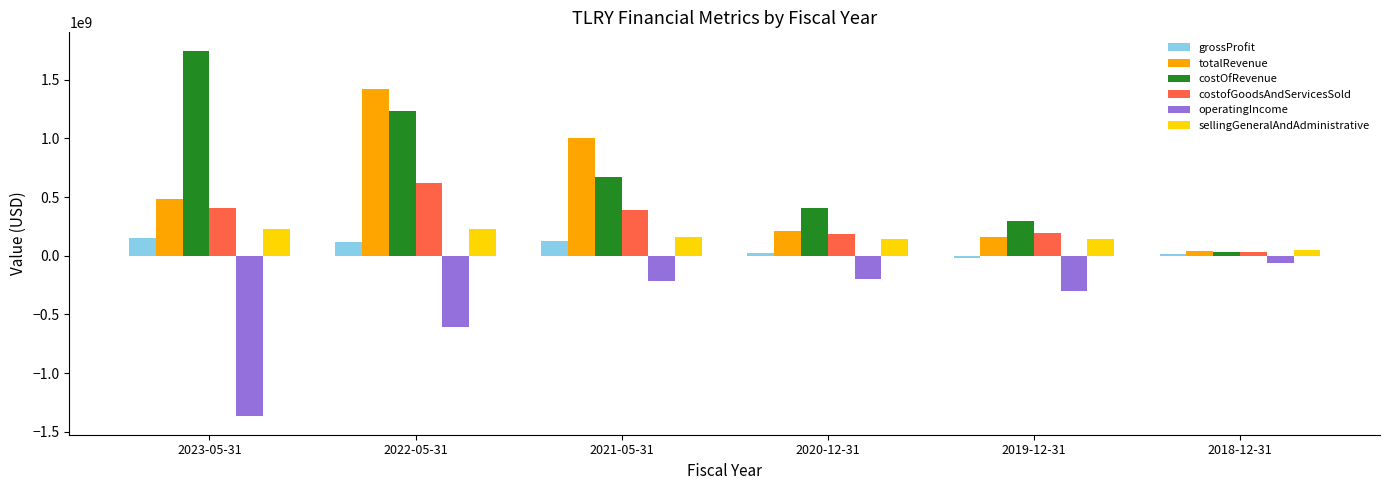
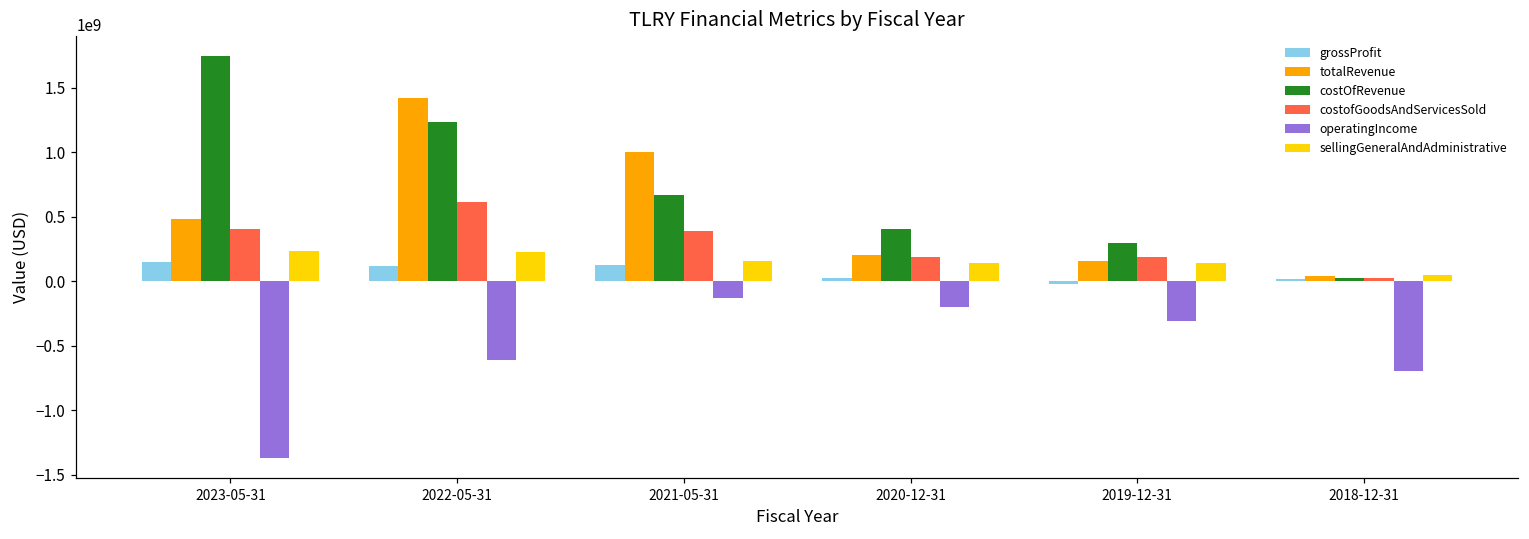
  {
    "grossProfit": {
      "2023-05-31": 150000000,
      "2022-05-31": 120000000,
      "2021-05-31": 120000000,
      "2020-12-31": 20000000,
      "2019-12-31": -20000000
    },
    "costOfRevenue": {
      "2023-05-31": 1750000000,
      "2022-05-31": 1230000000,
      "2021-05-31": 670000000,
      "2020-12-31": 410000000,
      "2019-12-31": 300000000,
      "2018-12-31": 30000000
    },
    "costofGoodsAndServicesSold": {
      "2023-05-31": 410000000,
      "2022-05-31": 620000000,
      "2021-05-31": 390000000,
      "2020-12-31": 190000000,
      "2019-12-31": 190000000,
      "2018-12-31": 30000000
    },
    "operatingIncome": {
      "2023-05-31": -1370000000,
      "2022-05-31": -610000000,
-     "2021-05-31": -220000000,
+     "2021-05-31": -130000000,
      "2020-12-31": -200000000,
      "2019-12-31": -300000000,
-     "2018-12-31": -60000000
+     "2018-12-31": -690000000
    }
  }
